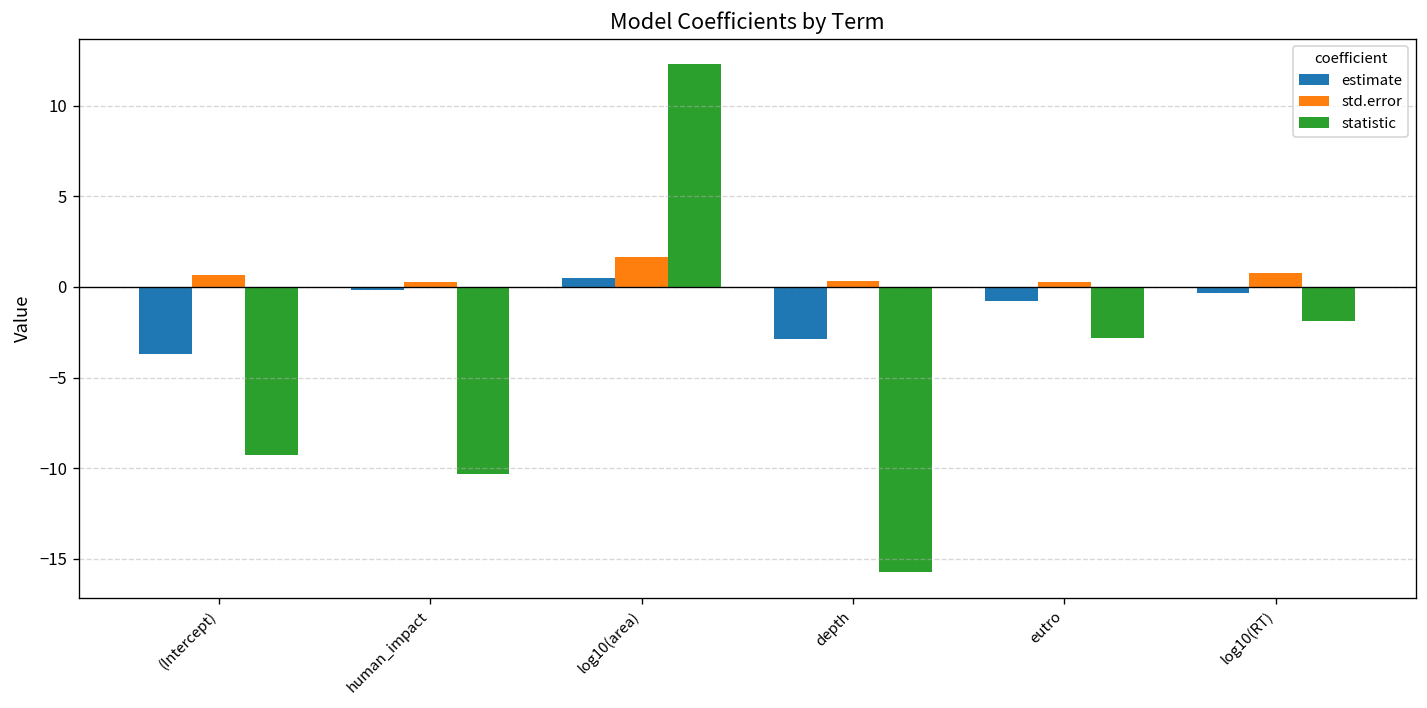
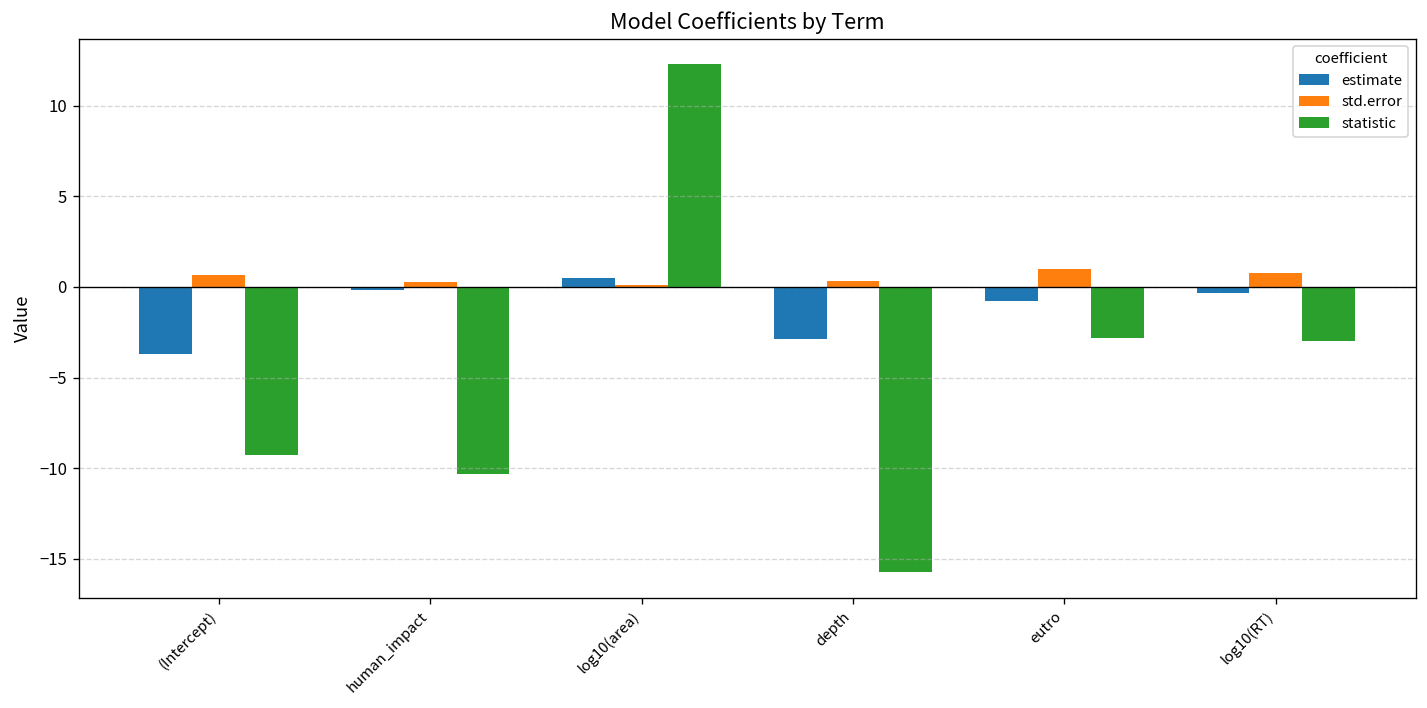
  {
    "estimate": {
      "(Intercept)": -3.7,
      "human_impact": -0.2,
      "log10(area)": 0.5,
      "depth": -2.9,
      "eutro": -0.8,
      "log10(RT)": -0.3
    },
    "std.error": {
      "(Intercept)": 0.7,
      "human_impact": 0.3,
-     "log10(area)": 1.6,
+     "log10(area)": 0.1,
      "depth": 0.3,
-     "eutro": 0.3,
+     "eutro": 1.0,
      "log10(RT)": 0.7
    },
    "statistic": {
      "(Intercept)": -9.3,
      "human_impact": -10.3,
      "log10(area)": 12.3,
      "depth": -15.7,
      "eutro": -2.8,
-     "log10(RT)": -1.9
+     "log10(RT)": -3.0
    }
  }
